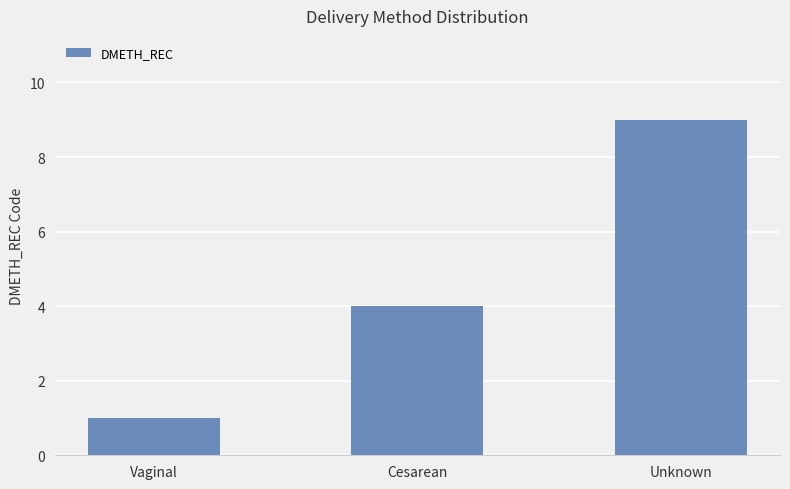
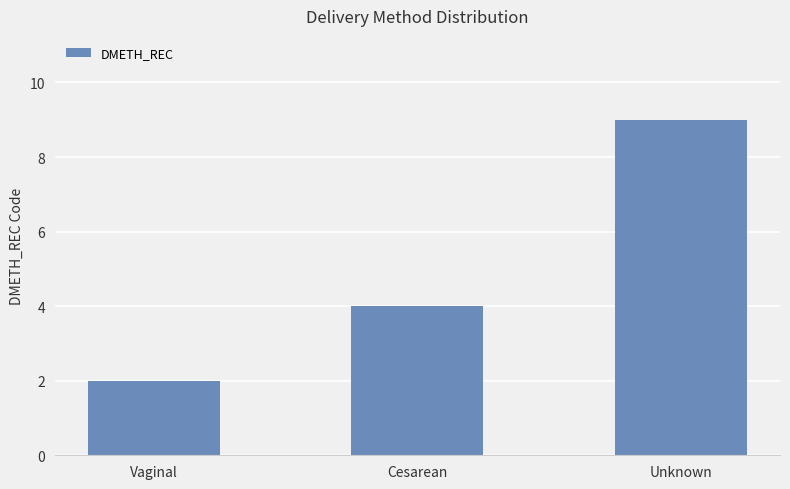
  {
-   "Vaginal": 1,
+   "Vaginal": 2,
    "Cesarean": 4,
    "Unknown": 9
  }
